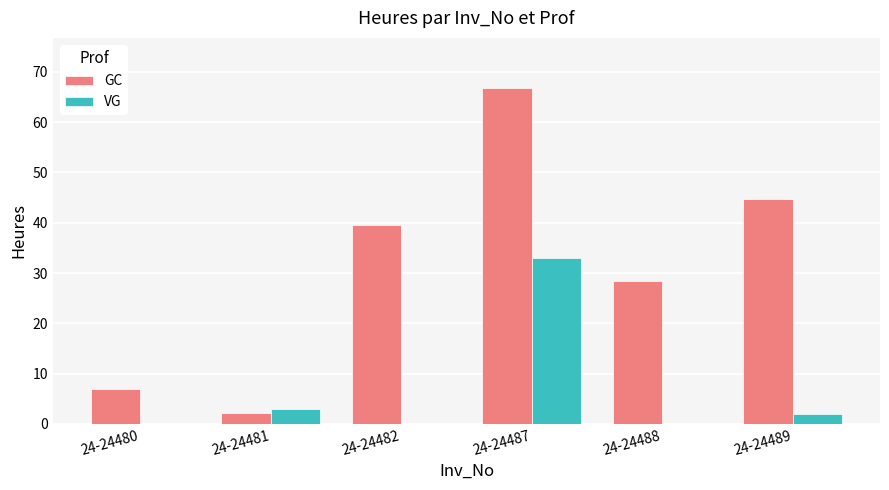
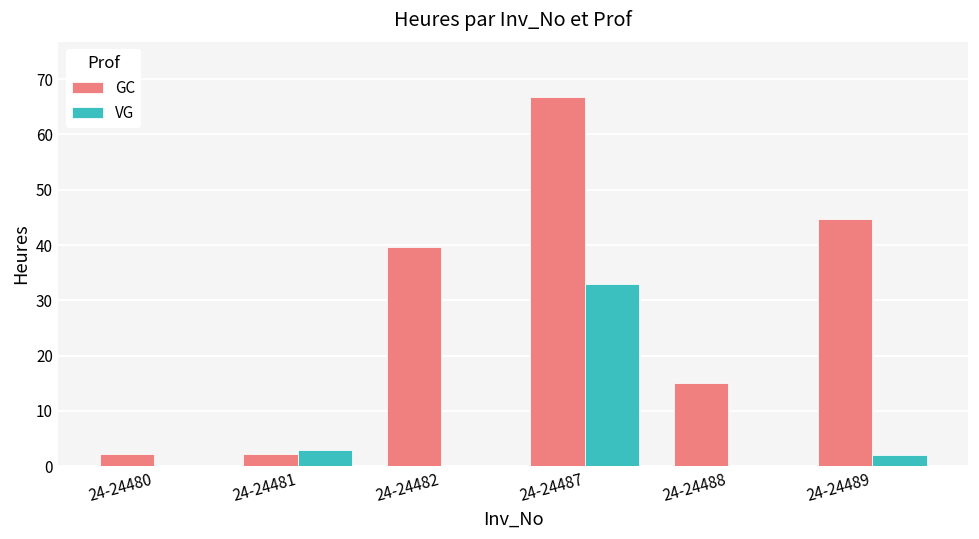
  {
    "GC": {
-     "24-24480": 7,
+     "24-24480": 2,
      "24-24481": 2,
      "24-24482": 40,
      "24-24487": 67,
-     "24-24488": 29,
+     "24-24488": 15,
      "24-24489": 45
    },
    "VG": {
      "24-24480": 0,
      "24-24481": 3,
      "24-24482": 0,
      "24-24487": 33,
      "24-24488": 0,
      "24-24489": 2
    }
  }
